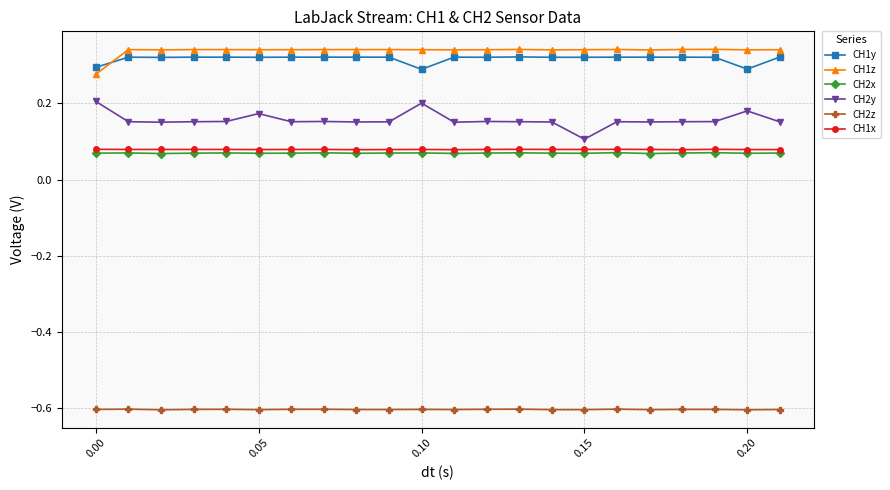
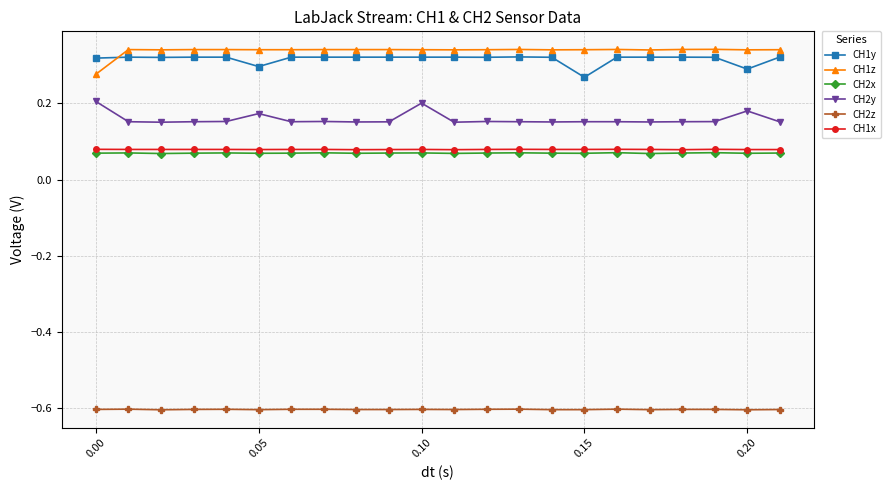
  {
    "CH1y": {
-     "0.00": 0.29,
-     "0.05": 0.32,
-     "0.10": 0.29,
-     "0.15": 0.32,
+     "0.00": 0.32,
+     "0.05": 0.30,
+     "0.10": 0.32,
+     "0.15": 0.27,
      "0.20": 0.29
    },
    "CH1z": {
      "0.00": 0.28,
      "0.05": 0.34,
      "0.10": 0.34,
      "0.15": 0.34,
      "0.20": 0.34
    },
    "CH2x": {
      "0.00": 0.07,
      "0.05": 0.07,
      "0.10": 0.07,
      "0.15": 0.07,
      "0.20": 0.07
    },
    "CH2y": {
      "0.00": 0.21,
      "0.05": 0.17,
      "0.10": 0.20,
-     "0.15": 0.11,
+     "0.15": 0.15,
      "0.20": 0.18
    },
    "CH2z": {
      "0.00": -0.60,
      "0.05": -0.60,
      "0.10": -0.60,
      "0.15": -0.60,
      "0.20": -0.60
    },
    "CH1x": {
      "0.00": 0.08,
      "0.05": 0.08,
      "0.10": 0.08,
      "0.15": 0.08,
      "0.20": 0.08
    }
  }
